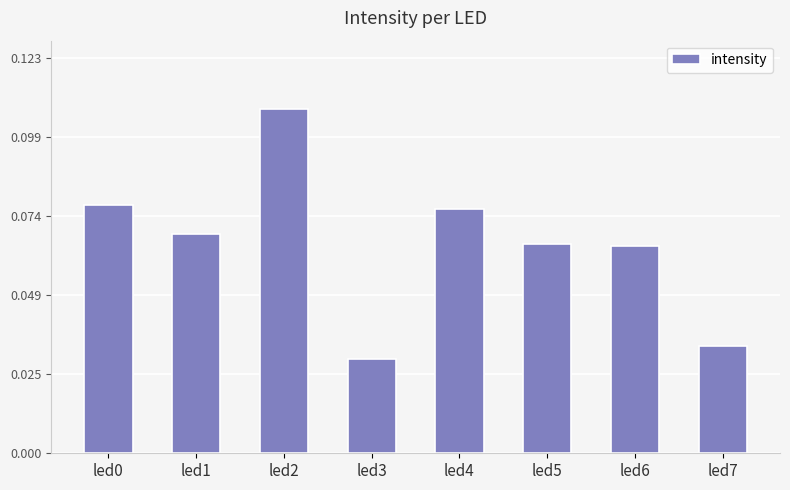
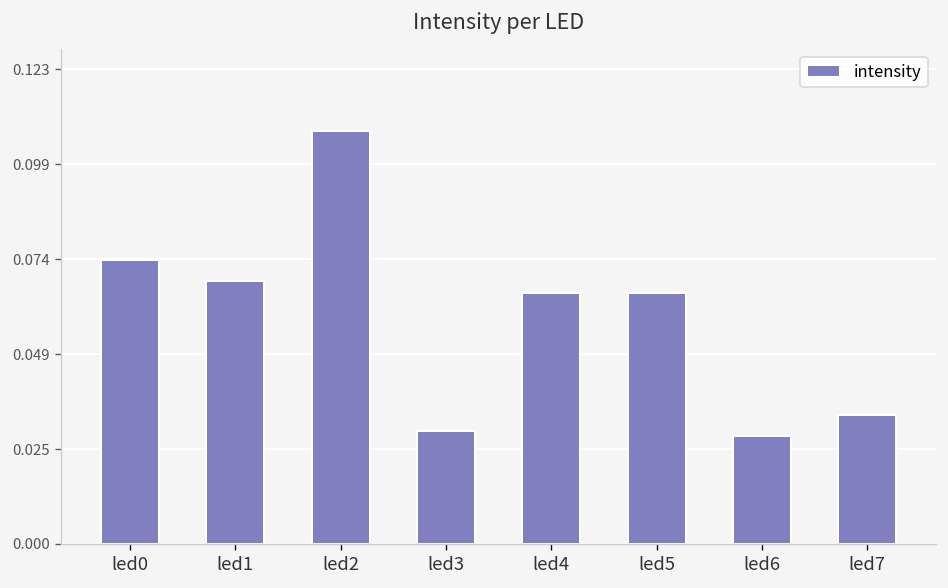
  {
-   "led0": 0.077,
+   "led0": 0.074,
    "led1": 0.068,
    "led2": 0.107,
    "led3": 0.029,
-   "led4": 0.076,
+   "led4": 0.065,
    "led5": 0.065,
-   "led6": 0.065,
+   "led6": 0.028,
    "led7": 0.033
  }
